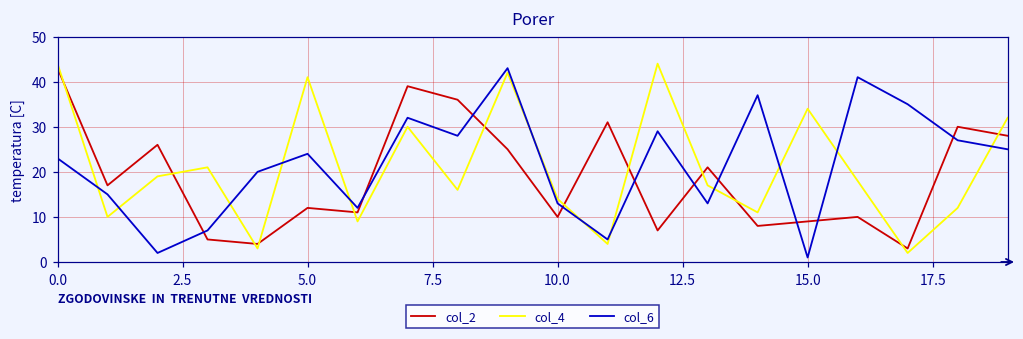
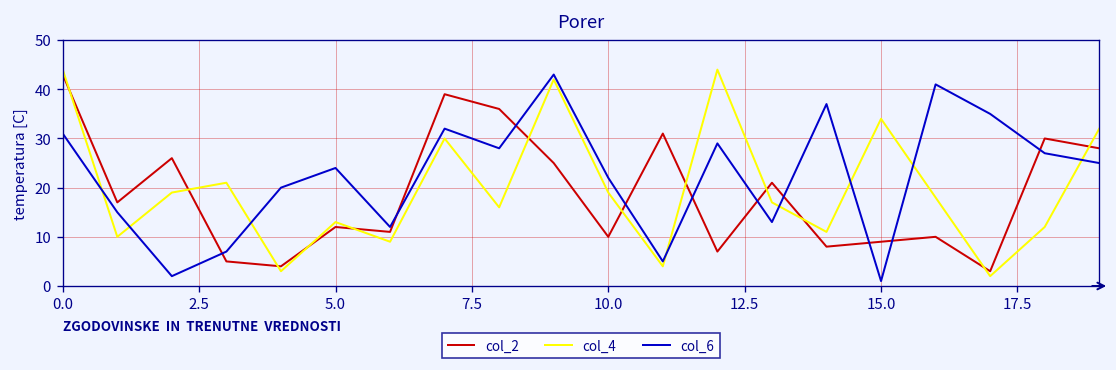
  {
    "col_2": {
      "0.0": 43,
      "5.0": 12,
      "10.0": 10,
      "15.0": 9
    },
    "col_4": {
      "0.0": 44,
-     "5.0": 41,
-     "10.0": 14,
+     "5.0": 13,
+     "10.0": 19,
      "15.0": 34
    },
    "col_6": {
-     "0.0": 23,
+     "0.0": 31,
      "5.0": 24,
-     "10.0": 13,
+     "10.0": 22,
      "15.0": 1
    }
  }
